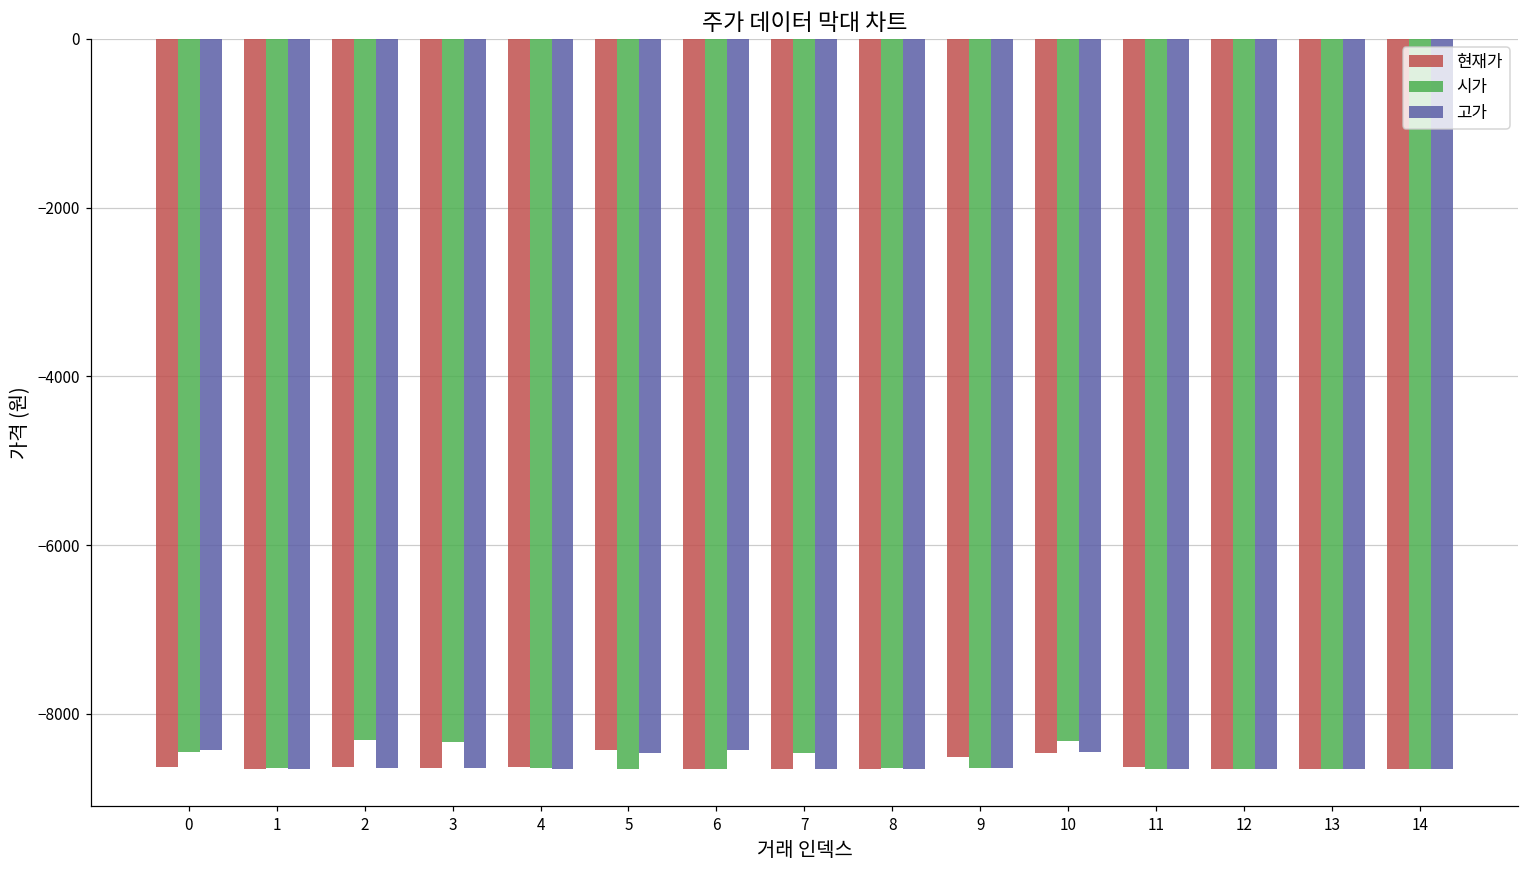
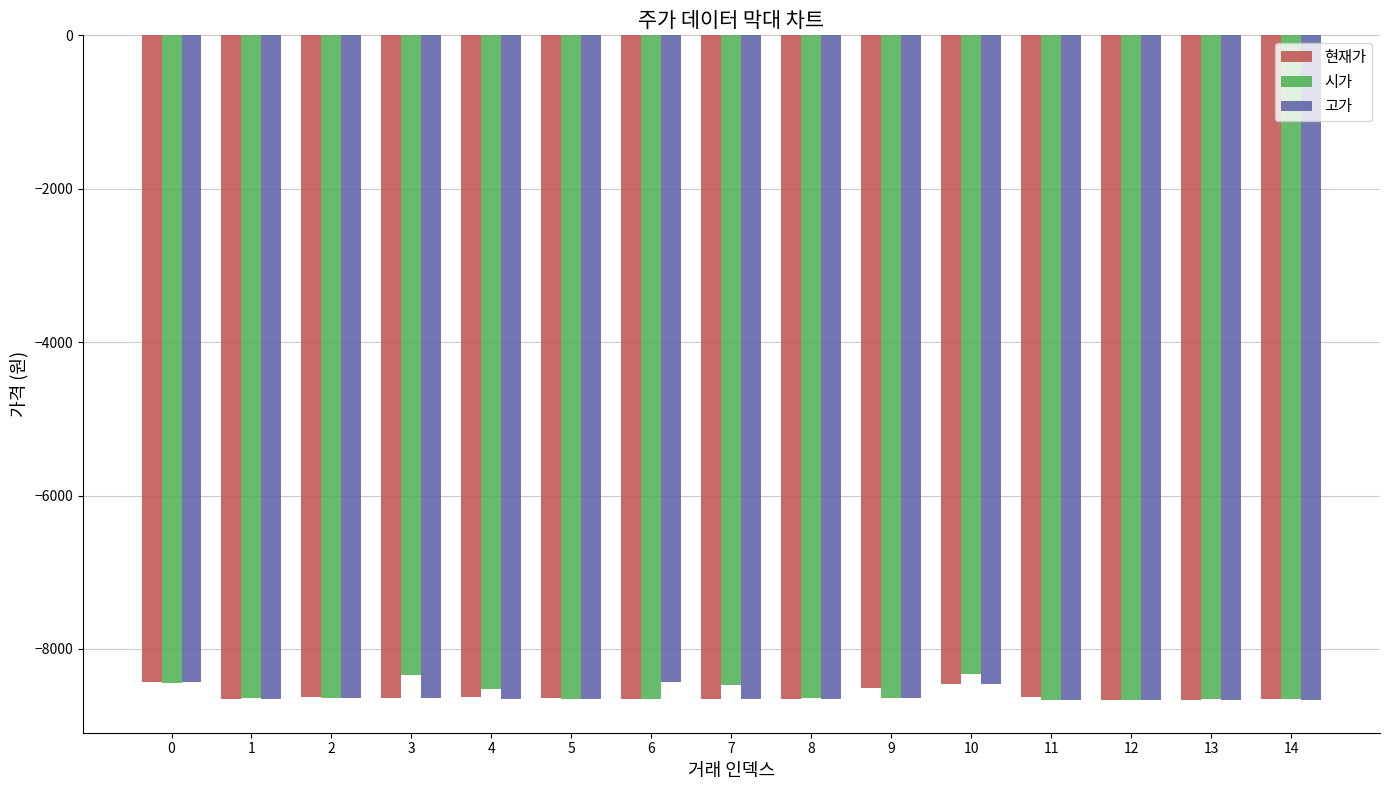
  {
    "현재가": {
-     "0": -8600,
+     "0": -8400,
      "1": -8700,
      "2": -8600,
      "3": -8600,
      "4": -8600,
-     "5": -8400,
+     "5": -8600,
      "6": -8700,
      "7": -8700,
      "8": -8700,
      "9": -8500,
      "10": -8500,
      "11": -8600,
      "12": -8700,
      "13": -8700,
      "14": -8700
    },
    "시가": {
      "0": -8400,
      "1": -8600,
-     "2": -8300,
+     "2": -8600,
      "3": -8300,
-     "4": -8600,
+     "4": -8500,
      "5": -8700,
      "6": -8700,
      "7": -8500,
      "8": -8600,
      "9": -8600,
      "10": -8300,
      "11": -8700,
      "12": -8700,
      "13": -8700,
      "14": -8700
    },
    "고가": {
      "0": -8400,
      "1": -8700,
      "2": -8600,
      "3": -8600,
      "4": -8700,
-     "5": -8500,
+     "5": -8700,
      "6": -8400,
      "7": -8700,
      "8": -8700,
      "9": -8600,
      "10": -8500,
      "11": -8700,
      "12": -8700,
      "13": -8700,
      "14": -8700
    }
  }
